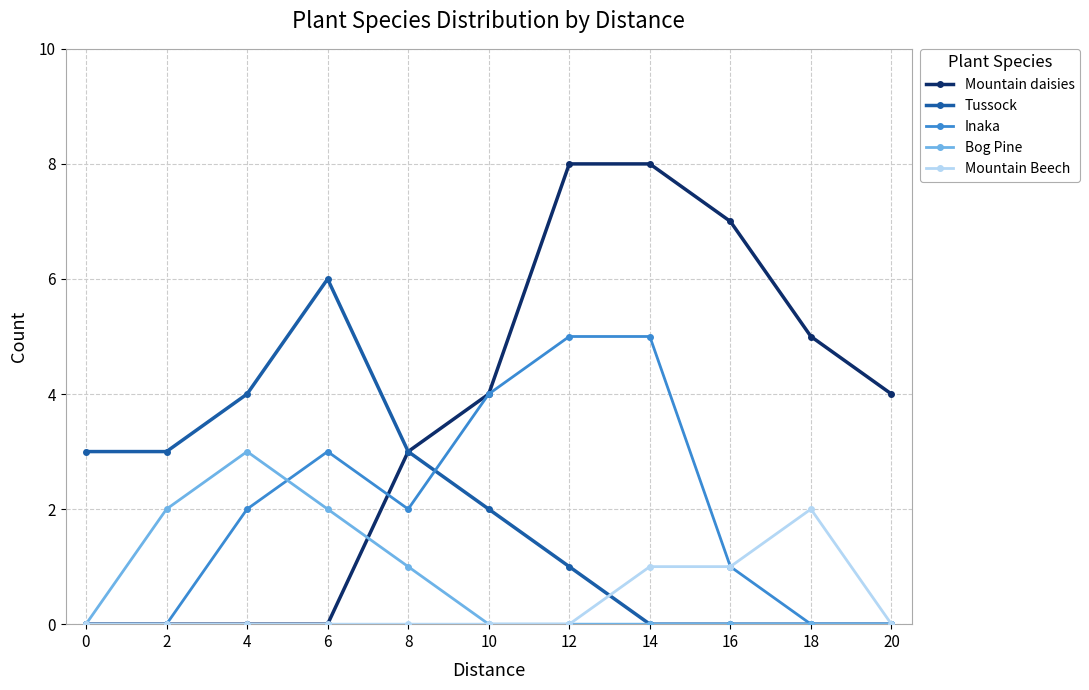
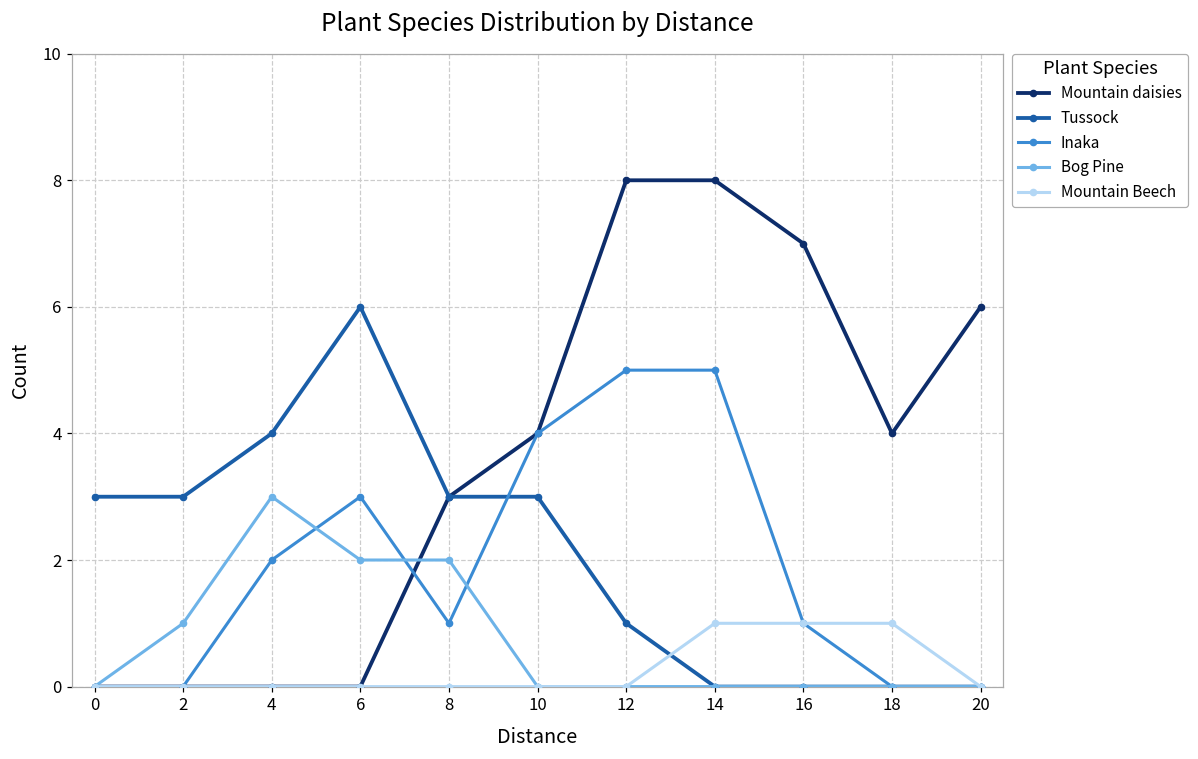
  {
    "Mountain daisies": {
      "12": 8,
      "14": 8,
      "16": 7,
-     "18": 5,
-     "20": 4
+     "18": 4,
+     "20": 6
    },
    "Tussock": {
      "0": 3,
      "2": 3,
      "4": 4,
      "6": 6,
-     "10": 2,
+     "10": 3,
      "12": 1
    },
    "Inaka": {
      "4": 2,
      "6": 3,
-     "8": 2,
+     "8": 1,
      "12": 5,
      "14": 5
    },
    "Bog Pine": {
-     "2": 2,
+     "2": 1,
      "4": 3,
      "6": 2,
-     "8": 1
+     "8": 2
    },
    "Mountain Beech": {
      "8": 0,
      "14": 1,
-     "18": 2
+     "18": 1
    }
  }
